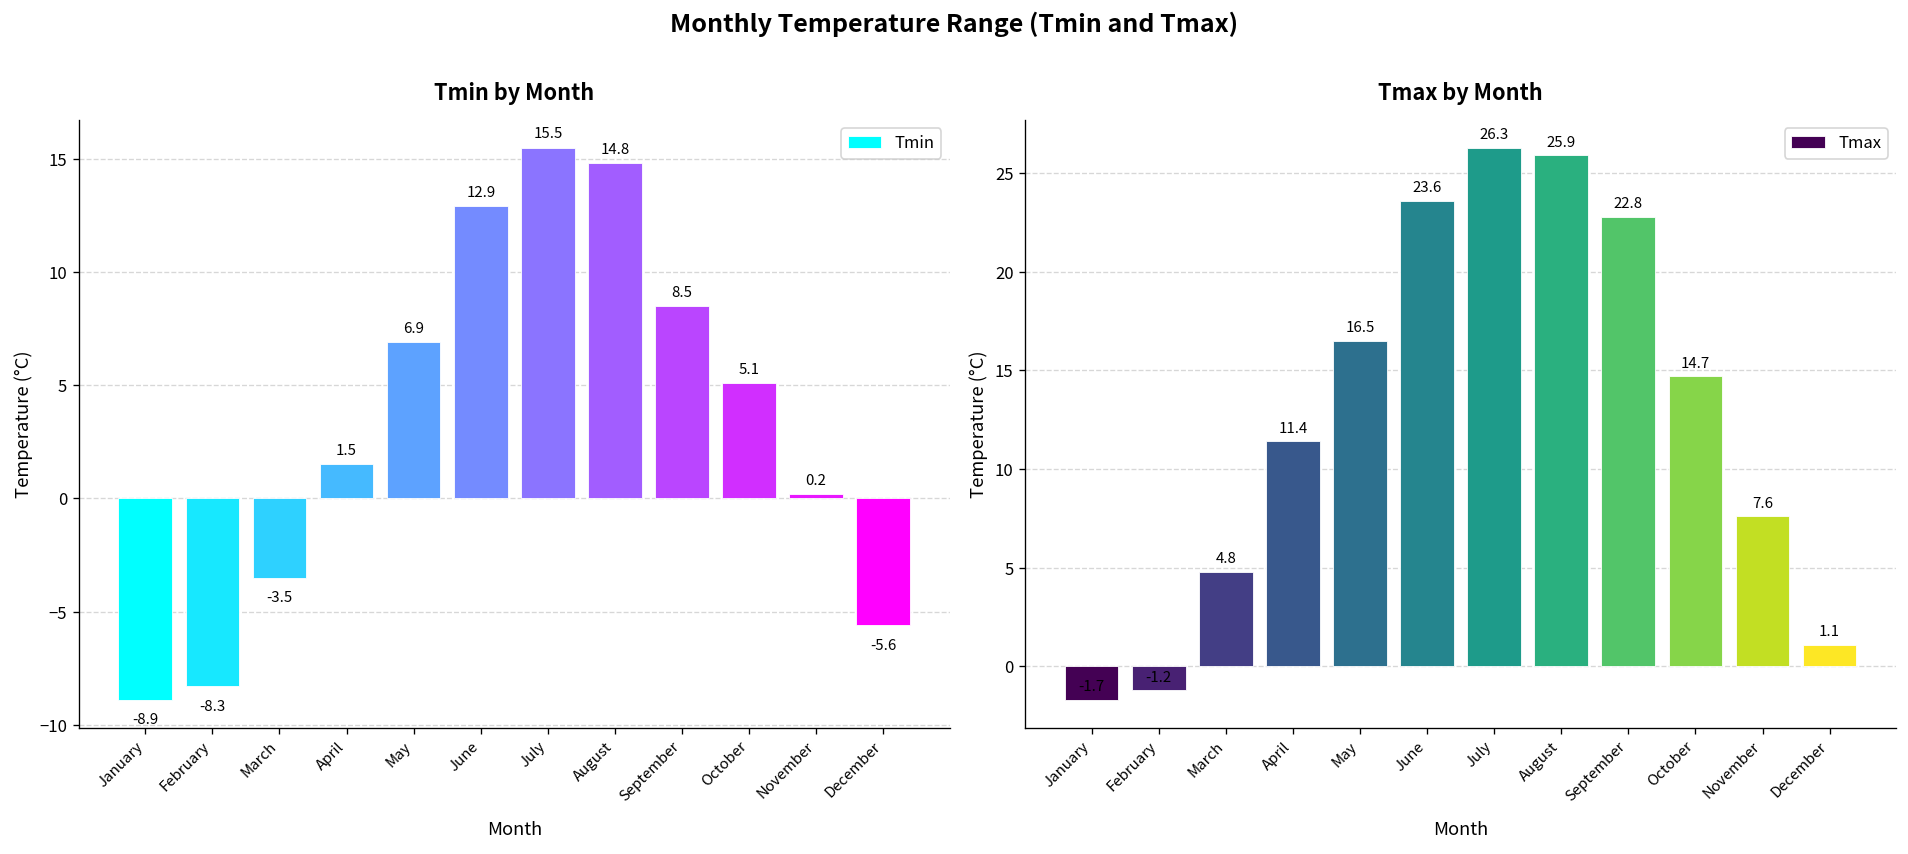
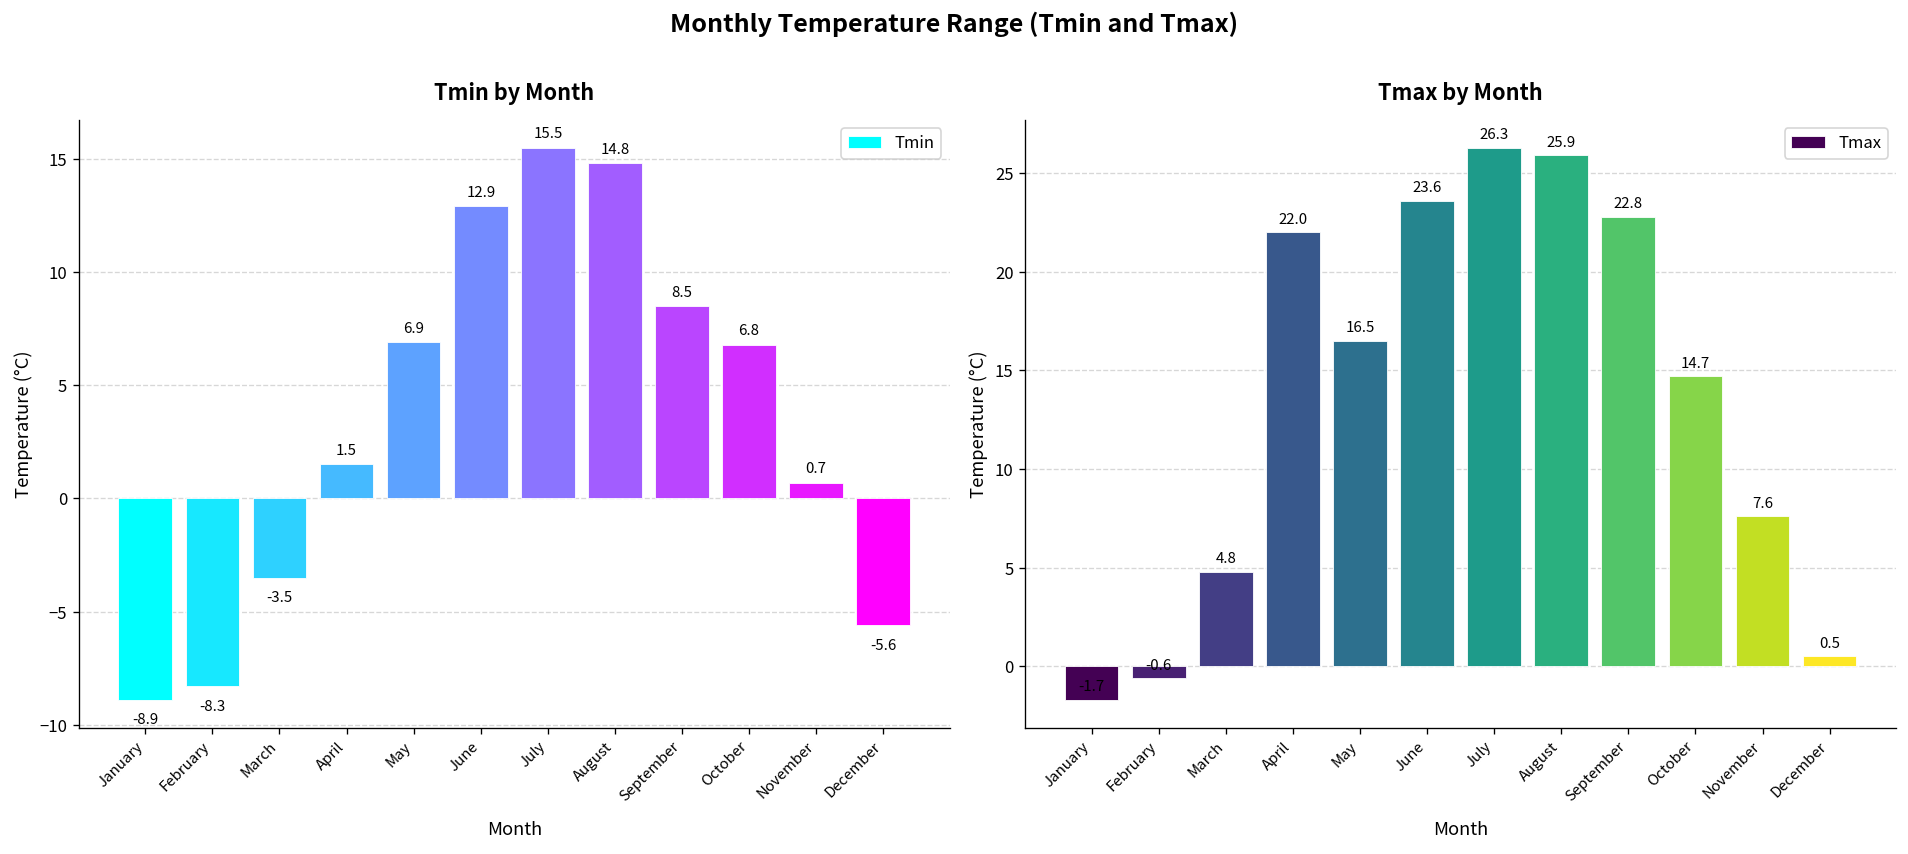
  {
    "Tmin by Month": {
      "January": -8.9,
      "February": -8.3,
      "March": -3.5,
      "April": 1.5,
      "May": 6.9,
      "June": 12.9,
      "July": 15.5,
      "August": 14.8,
      "September": 8.5,
-     "October": 5.1,
-     "November": 0.2,
+     "October": 6.8,
+     "November": 0.7,
      "December": -5.6
    },
    "Tmax by Month": {
      "January": -1.7,
-     "February": -1.2,
+     "February": -0.6,
      "March": 4.8,
-     "April": 11.4,
+     "April": 22.0,
      "May": 16.5,
      "June": 23.6,
      "July": 26.3,
      "August": 25.9,
      "September": 22.8,
      "October": 14.7,
      "November": 7.6,
-     "December": 1.1
+     "December": 0.5
    }
  }
